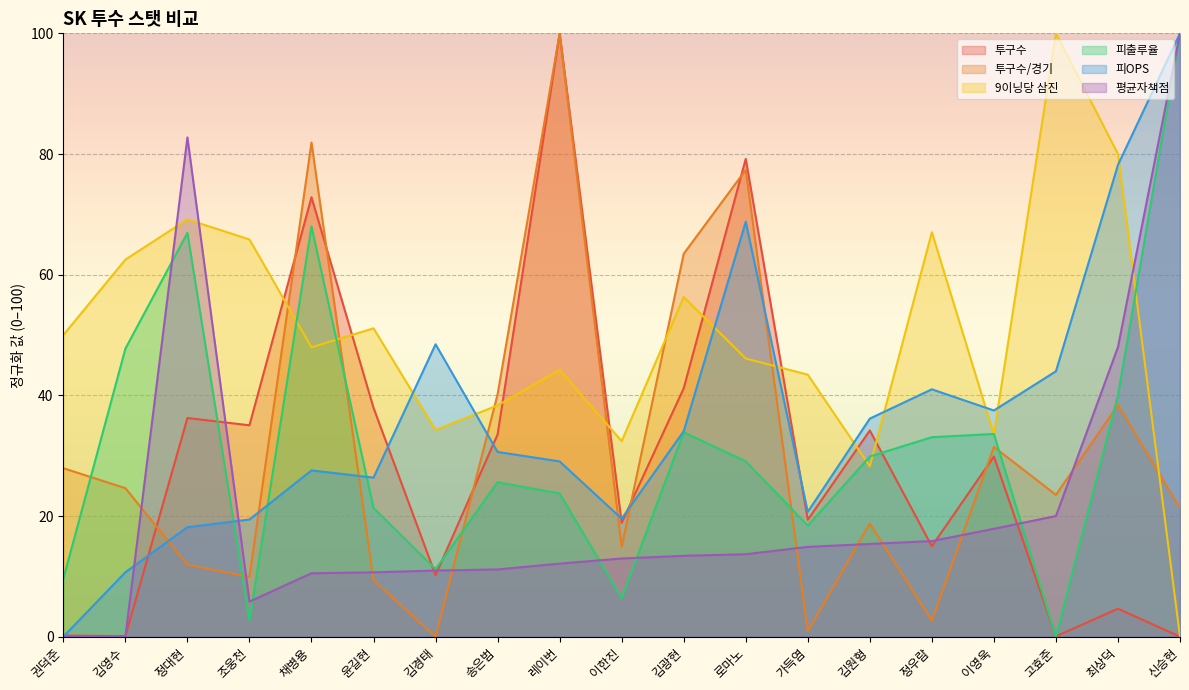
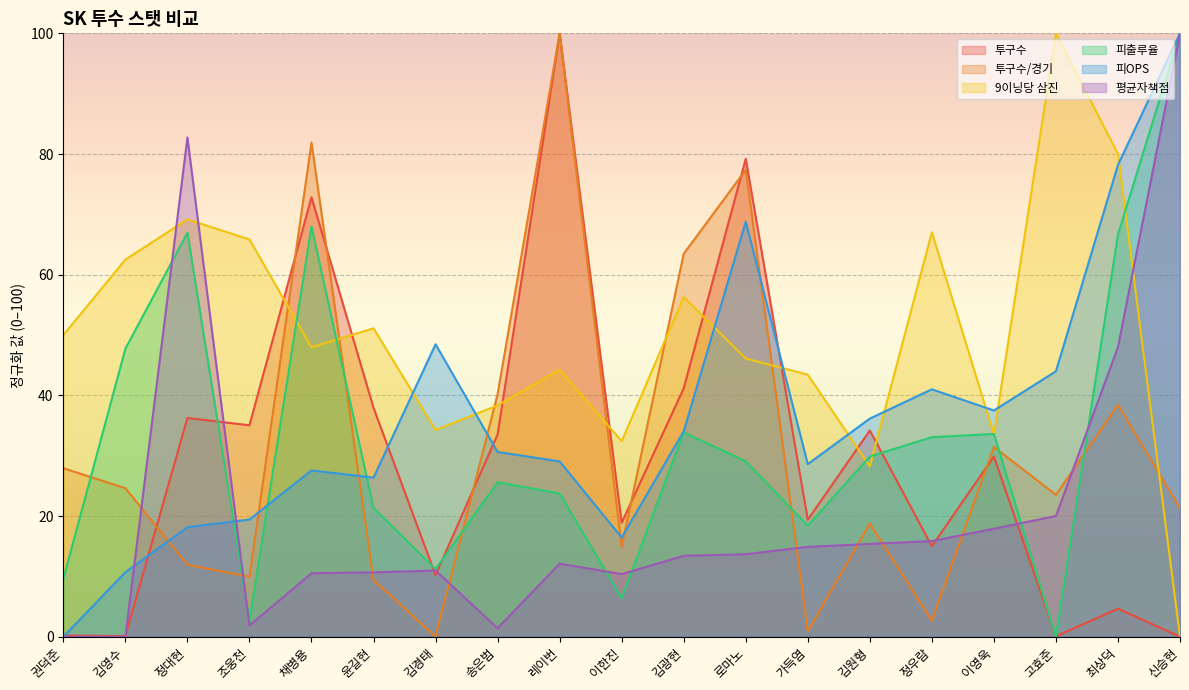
  {
    "피출루율": {
      "권덕준": 10,
      "김영수": 48,
      "정대현": 67,
      "조웅천": 3,
      "채병용": 68,
      "윤길현": 21,
      "송은범": 26,
      "레이번": 24,
      "이한진": 6,
      "로마노": 29,
      "가득염": 18,
      "김원형": 30,
      "정우람": 33,
-     "최상덕": 40
+     "최상덕": 67
    },
    "피OPS": {
      "김영수": 11,
      "정대현": 18,
      "조웅천": 19,
      "채병용": 28,
      "윤길현": 26,
      "김경태": 48,
      "송은범": 31,
      "레이번": 29,
-     "이한진": 20,
+     "이한진": 16,
      "로마노": 69,
-     "가득염": 21,
+     "가득염": 29,
      "김원형": 36,
      "정우람": 41,
      "이영욱": 37,
      "고효준": 44,
      "최상덕": 78
    },
    "평균자책점": {
      "정대현": 83,
-     "조웅천": 6,
+     "조웅천": 2,
      "채병용": 11,
      "윤길현": 11,
-     "송은범": 11,
+     "송은범": 1,
      "레이번": 12,
-     "이한진": 13,
+     "이한진": 10,
      "김광현": 13,
      "로마노": 14,
      "가득염": 15,
      "김원형": 15,
      "정우람": 16,
      "이영욱": 18,
      "고효준": 20,
      "최상덕": 48
    }
  }
